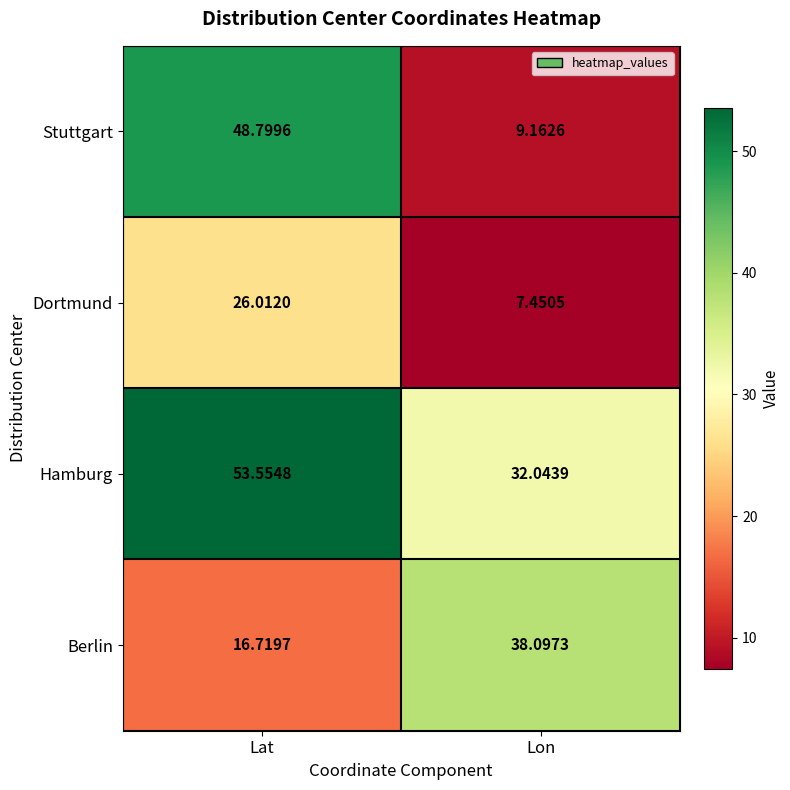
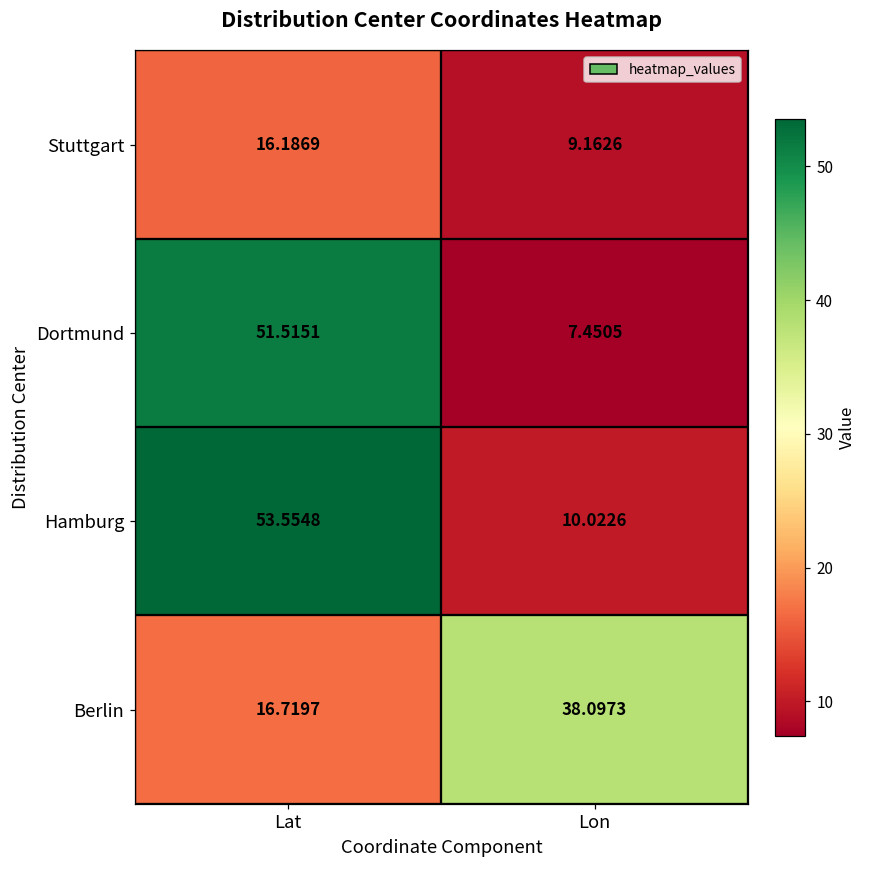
  {
    "Stuttgart": {
-     "Lat": 48.7996,
+     "Lat": 16.1869,
      "Lon": 9.1626
    },
    "Dortmund": {
-     "Lat": 26.0120,
+     "Lat": 51.5151,
      "Lon": 7.4505
    },
    "Hamburg": {
      "Lat": 53.5548,
-     "Lon": 32.0439
+     "Lon": 10.0226
    },
    "Berlin": {
      "Lat": 16.7197,
      "Lon": 38.0973
    }
  }
